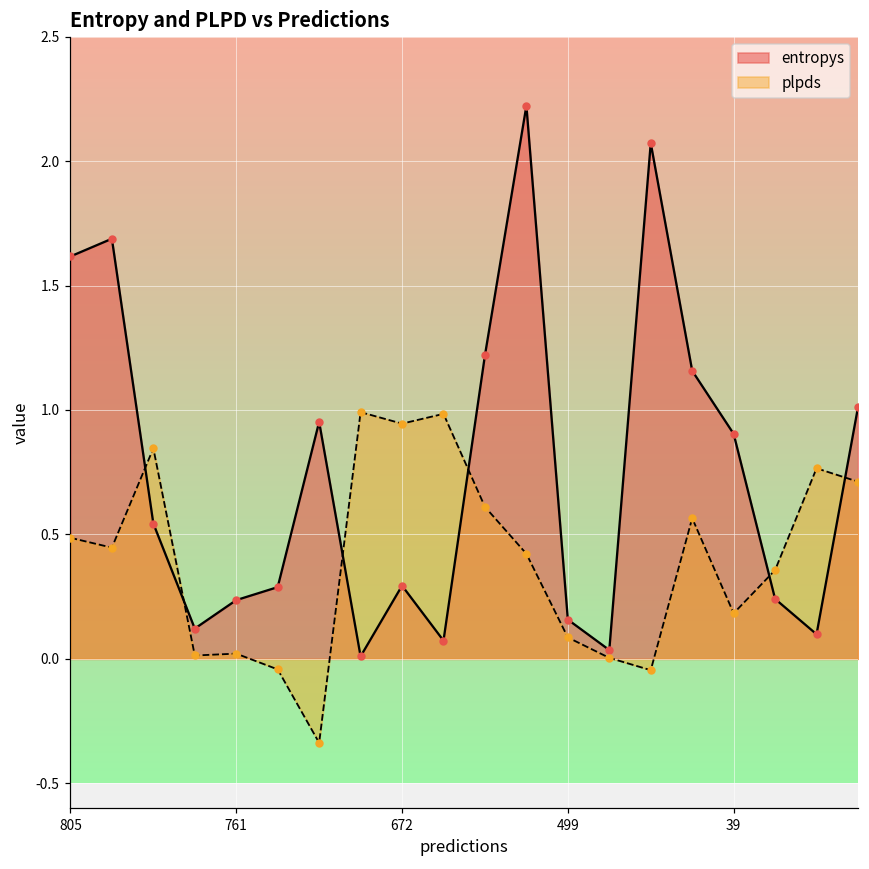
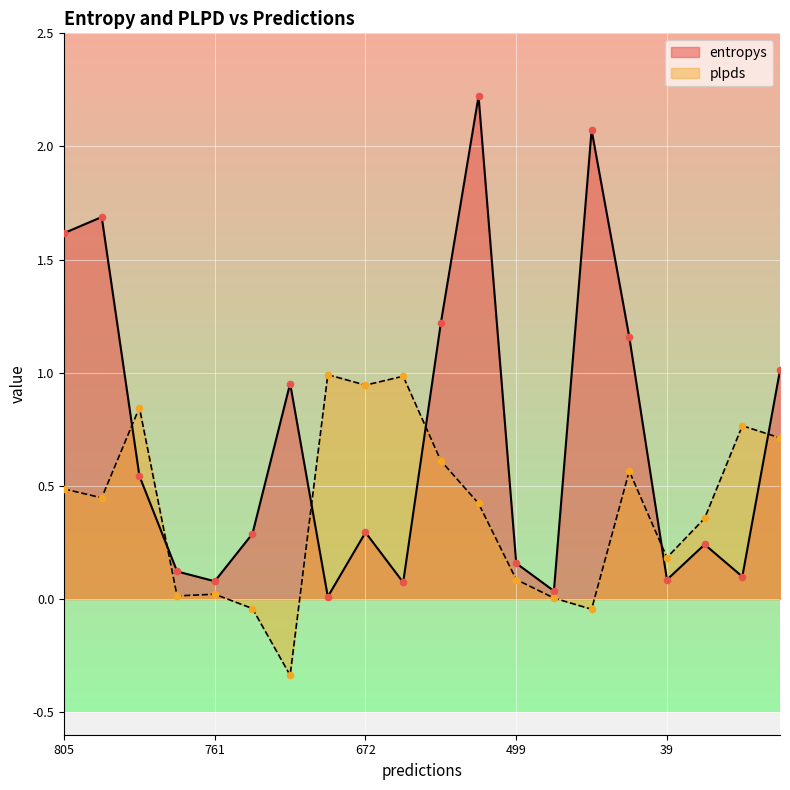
  {
    "entropys": {
      "805": 1.62,
-     "761": 0.24,
+     "761": 0.08,
      "672": 0.29,
      "499": 0.16,
-     "39": 0.90
+     "39": 0.09
    }
  }
